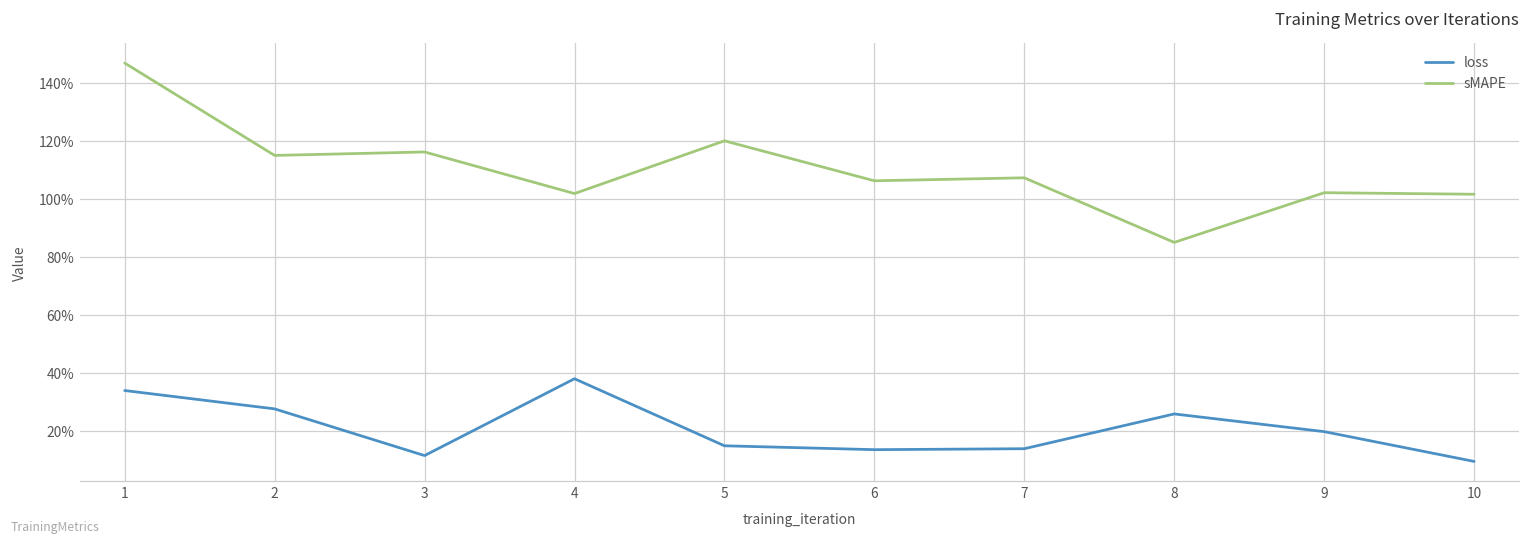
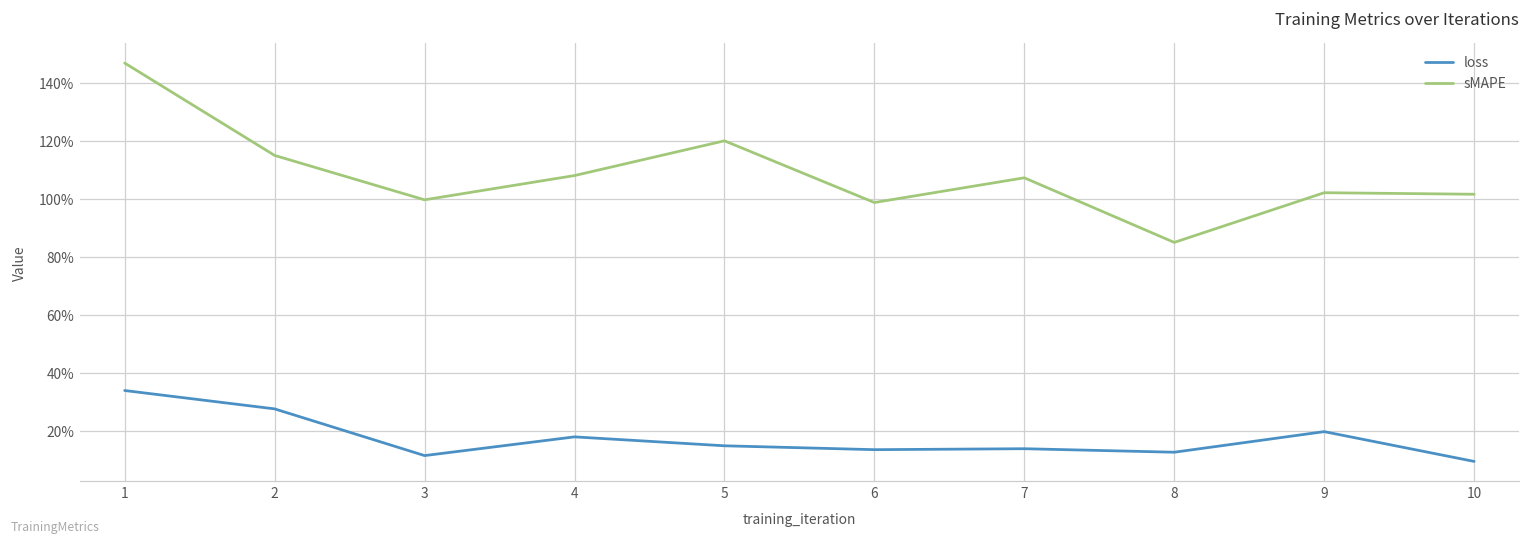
  {
    "loss": {
      "1": "34%",
      "2": "28%",
      "3": "12%",
-     "4": "38%",
+     "4": "18%",
      "5": "15%",
      "6": "14%",
      "7": "14%",
-     "8": "26%",
+     "8": "13%",
      "9": "20%",
      "10": "10%"
    },
    "sMAPE": {
      "1": "147%",
      "2": "115%",
-     "3": "116%",
-     "4": "102%",
+     "3": "100%",
+     "4": "108%",
      "5": "120%",
-     "6": "106%",
+     "6": "99%",
      "7": "107%",
      "8": "85%",
      "9": "102%",
      "10": "102%"
    }
  }
